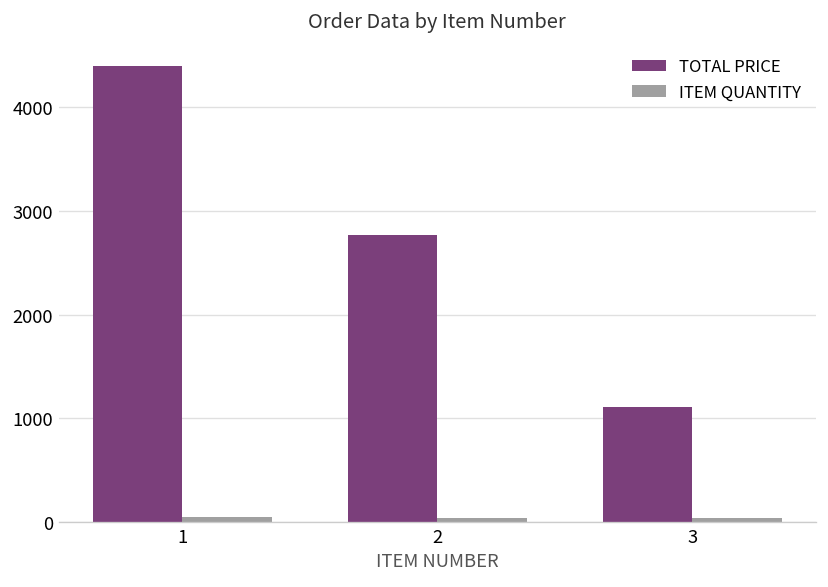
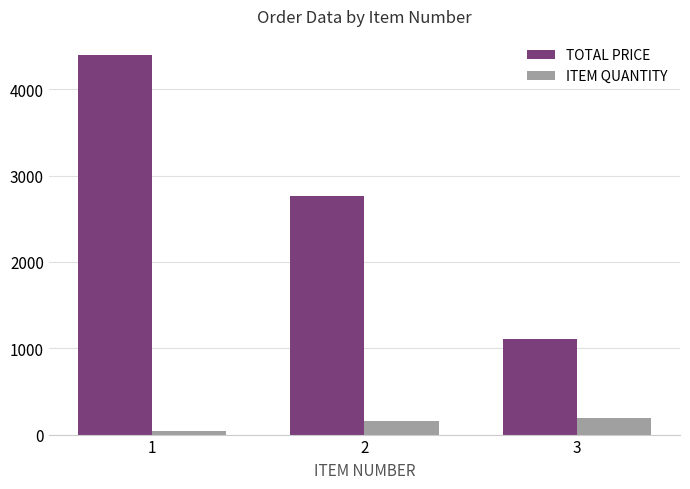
  {
    "TOTAL PRICE": {
      "1": 4400,
      "2": 2800,
      "3": 1100
    },
    "ITEM QUANTITY": {
      "1": 0,
-     "2": 0,
-     "3": 0
+     "2": 200,
+     "3": 200
    }
  }
